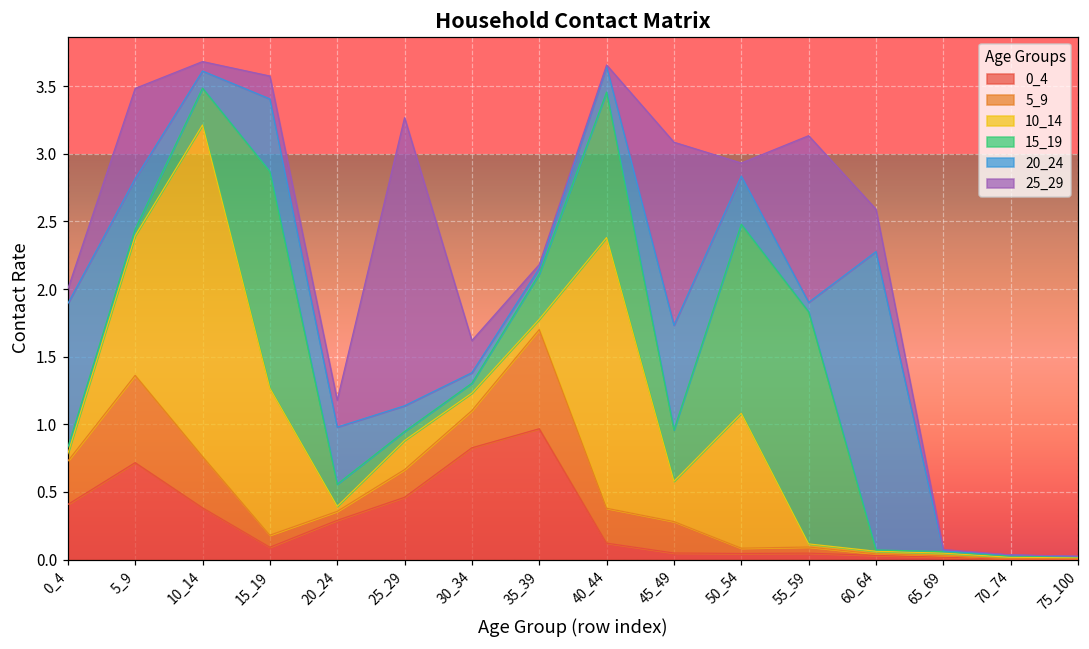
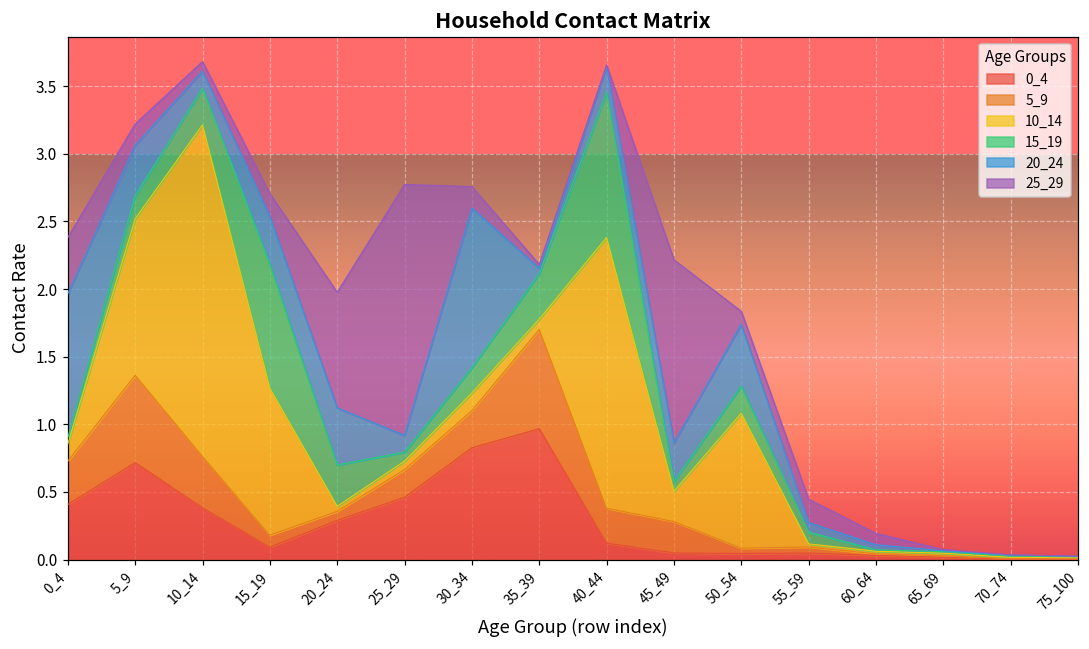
  {
    "10_14": {
-     "0_4": 0.06,
-     "5_9": 1.03,
+     "0_4": 0.13,
+     "5_9": 1.16,
      "10_14": 2.45,
      "15_19": 1.09,
      "20_24": 0.04,
-     "25_29": 0.22,
+     "25_29": 0.06,
      "30_34": 0.13,
      "35_39": 0.08,
      "40_44": 2.00,
-     "45_49": 0.30,
+     "45_49": 0.22,
      "50_54": 1.00,
      "55_59": 0.02
    },
    "15_19": {
      "0_4": 0.05,
-     "5_9": 0.05,
+     "5_9": 0.17,
      "10_14": 0.27,
-     "15_19": 1.60,
-     "20_24": 0.16,
+     "15_19": 0.92,
+     "20_24": 0.31,
      "25_29": 0.07,
-     "30_34": 0.07,
+     "30_34": 0.19,
      "35_39": 0.34,
      "40_44": 1.08,
-     "45_49": 0.38,
-     "50_54": 1.40,
-     "55_59": 1.72
+     "45_49": 0.07,
+     "50_54": 0.20,
+     "55_59": 0.09
    },
    "20_24": {
      "0_4": 1.06,
      "5_9": 0.37,
      "10_14": 0.13,
-     "15_19": 0.54,
+     "15_19": 0.35,
      "20_24": 0.42,
-     "25_29": 0.19,
-     "30_34": 0.08,
+     "25_29": 0.12,
+     "30_34": 1.18,
      "35_39": 0.04,
-     "45_49": 0.77,
-     "50_54": 0.36,
+     "45_49": 0.28,
+     "50_54": 0.46,
      "55_59": 0.07,
-     "60_64": 2.21
+     "60_64": 0.04
    },
    "25_29": {
-     "0_4": 0.11,
-     "5_9": 0.67,
+     "0_4": 0.42,
+     "5_9": 0.16,
      "10_14": 0.07,
      "15_19": 0.17,
-     "20_24": 0.20,
-     "25_29": 2.13,
-     "30_34": 0.24,
+     "20_24": 0.85,
+     "25_29": 1.85,
+     "30_34": 0.16,
      "35_39": 0.03,
      "45_49": 1.35,
      "50_54": 0.10,
-     "55_59": 1.23,
-     "60_64": 0.31
+     "55_59": 0.17,
+     "60_64": 0.08
    }
  }
